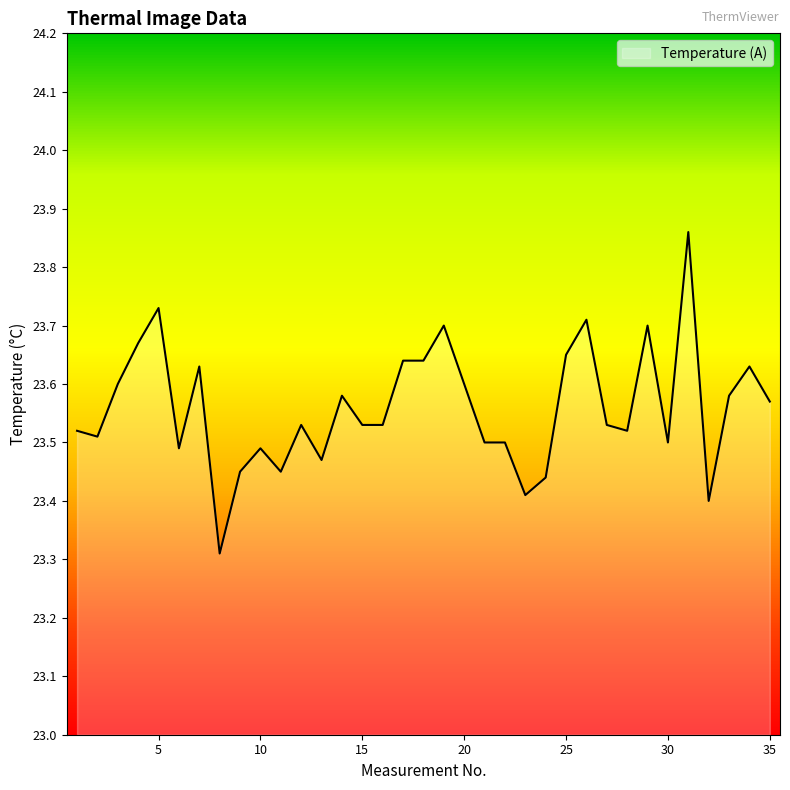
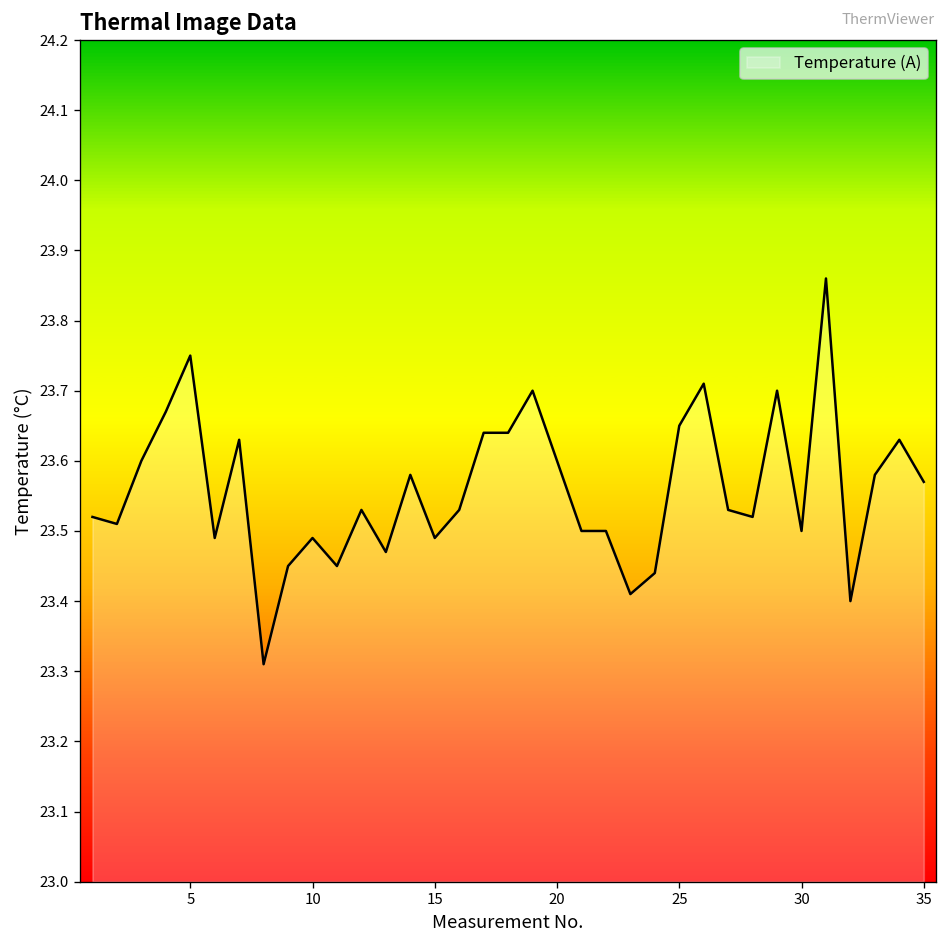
  {
-   "5": 23.73,
+   "5": 23.75,
    "10": 23.49,
-   "15": 23.53,
+   "15": 23.49,
    "20": 23.60,
    "25": 23.65,
    "30": 23.50,
    "35": 23.57
  }
